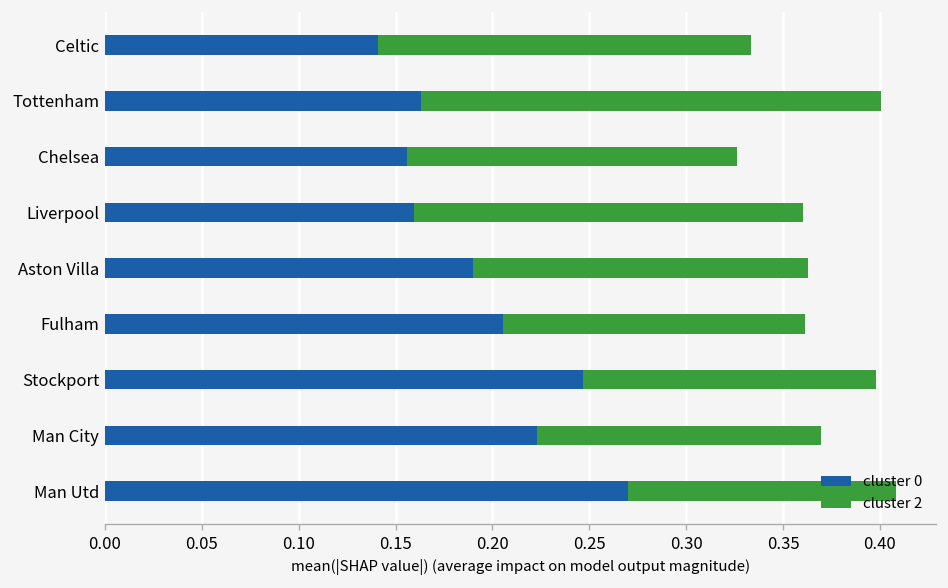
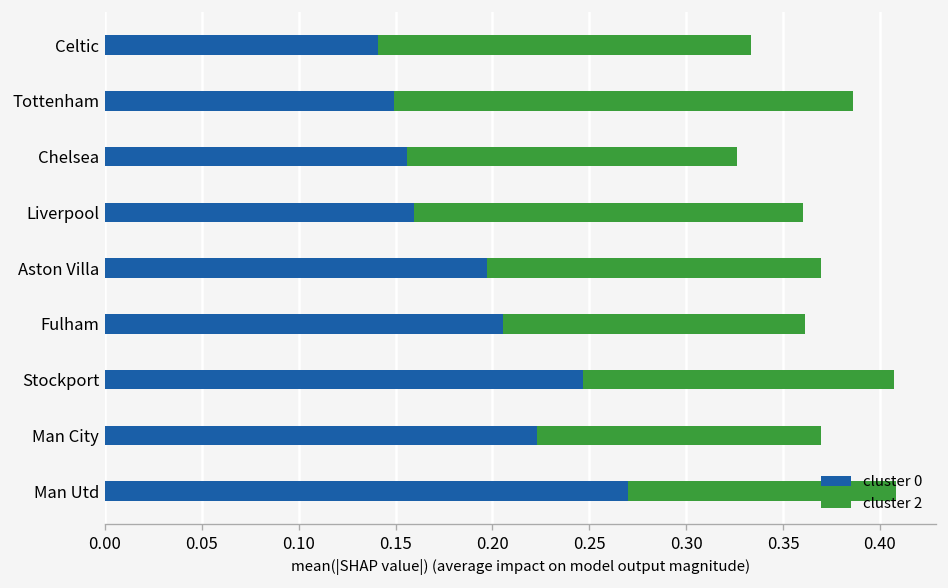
  {
    "cluster 0": {
      "Celtic": 0.141,
-     "Tottenham": 0.163,
+     "Tottenham": 0.149,
      "Chelsea": 0.156,
      "Liverpool": 0.160,
-     "Aston Villa": 0.190,
+     "Aston Villa": 0.197,
      "Fulham": 0.205,
      "Stockport": 0.247,
      "Man City": 0.223,
      "Man Utd": 0.270
    },
    "cluster 2": {
      "Celtic": 0.193,
      "Tottenham": 0.237,
      "Chelsea": 0.170,
      "Liverpool": 0.201,
      "Aston Villa": 0.173,
      "Fulham": 0.156,
-     "Stockport": 0.151,
+     "Stockport": 0.161,
      "Man City": 0.147,
      "Man Utd": 0.139
    }
  }
